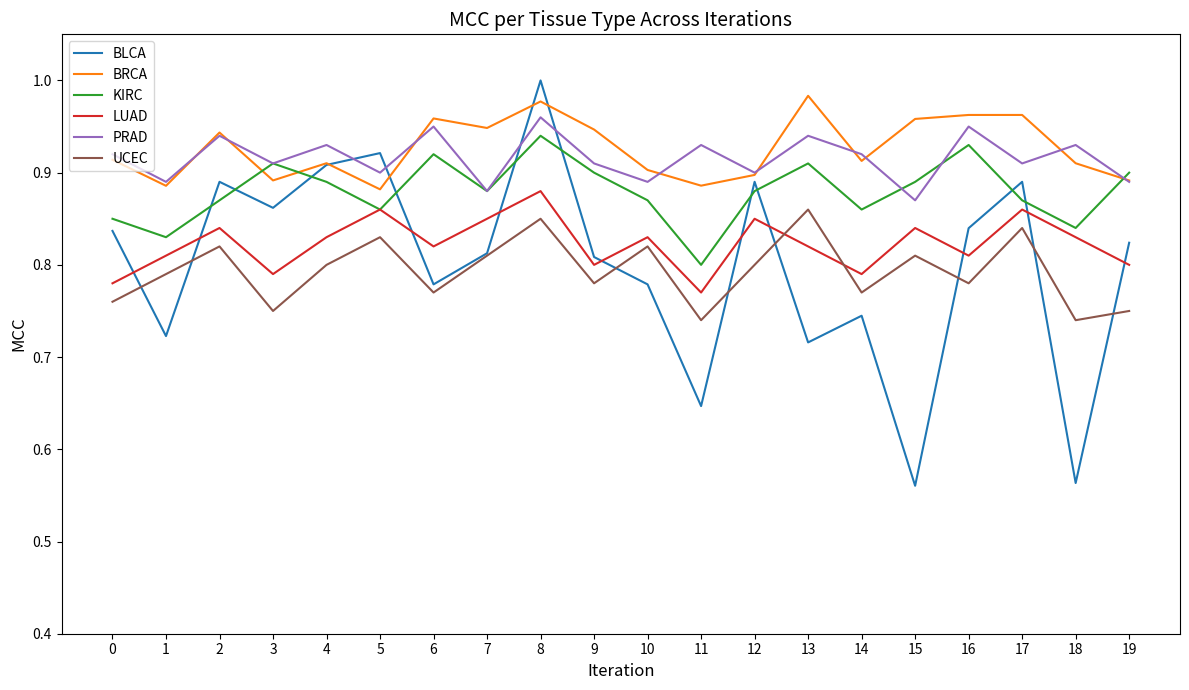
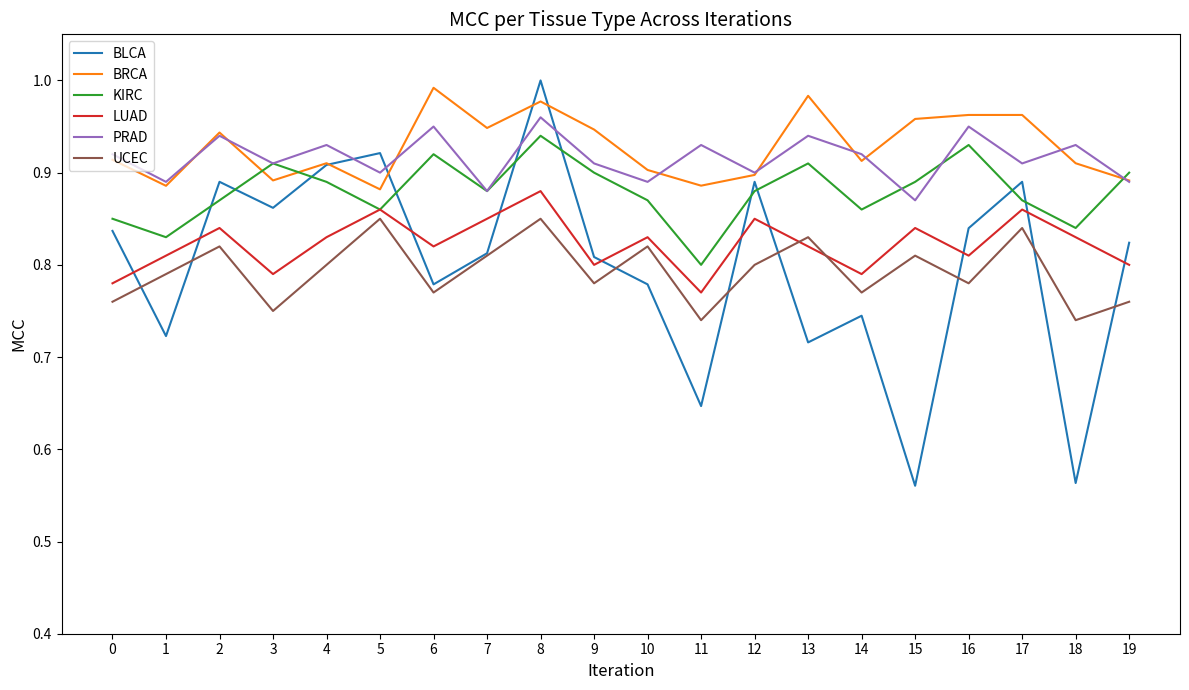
  {
    "BLCA": {
      "0": 0.84,
      "1": 0.72,
      "2": 0.89,
      "3": 0.86,
      "5": 0.92,
      "6": 0.78,
      "8": 1.00,
      "9": 0.81,
      "10": 0.78,
      "11": 0.65,
      "12": 0.89,
      "13": 0.72,
      "14": 0.74,
      "15": 0.56,
      "16": 0.84,
      "17": 0.89,
      "18": 0.56,
      "19": 0.82
    },
    "BRCA": {
      "1": 0.89,
      "2": 0.94,
      "3": 0.89,
      "5": 0.88,
-     "6": 0.96,
+     "6": 0.99,
      "7": 0.95,
      "8": 0.98,
      "9": 0.95,
      "10": 0.90,
      "11": 0.89,
      "13": 0.98,
      "14": 0.91,
      "15": 0.96,
      "16": 0.96,
      "17": 0.96,
      "18": 0.91
    },
    "KIRC": {
      "0": 0.85,
      "1": 0.83,
      "2": 0.87,
      "4": 0.89,
      "6": 0.92,
      "8": 0.94,
      "9": 0.90,
      "10": 0.87,
      "11": 0.80,
      "12": 0.88,
      "13": 0.91,
      "14": 0.86,
      "15": 0.89,
      "16": 0.93,
      "17": 0.87,
      "18": 0.84,
      "19": 0.90
    },
    "LUAD": {
      "0": 0.78,
      "1": 0.81,
      "2": 0.84,
      "3": 0.79,
      "4": 0.83,
      "6": 0.82,
      "7": 0.85,
      "8": 0.88,
      "9": 0.80,
      "10": 0.83,
      "11": 0.77,
      "12": 0.85,
      "13": 0.82,
      "14": 0.79,
      "15": 0.84,
      "16": 0.81,
      "17": 0.86,
      "18": 0.83,
      "19": 0.80
    },
    "PRAD": {
      "1": 0.89,
      "2": 0.94,
      "4": 0.93,
      "5": 0.90,
      "6": 0.95,
      "8": 0.96,
      "9": 0.91,
      "10": 0.89,
      "11": 0.93,
      "13": 0.94,
      "14": 0.92,
      "15": 0.87,
      "16": 0.95,
      "17": 0.91,
      "18": 0.93
    },
    "UCEC": {
      "0": 0.76,
      "1": 0.79,
      "2": 0.82,
      "3": 0.75,
      "4": 0.80,
-     "5": 0.83,
+     "5": 0.85,
      "6": 0.77,
      "8": 0.85,
      "9": 0.78,
      "10": 0.82,
      "11": 0.74,
      "12": 0.80,
-     "13": 0.86,
+     "13": 0.83,
      "14": 0.77,
      "15": 0.81,
      "16": 0.78,
      "17": 0.84,
      "18": 0.74,
-     "19": 0.75
+     "19": 0.76
    }
  }
